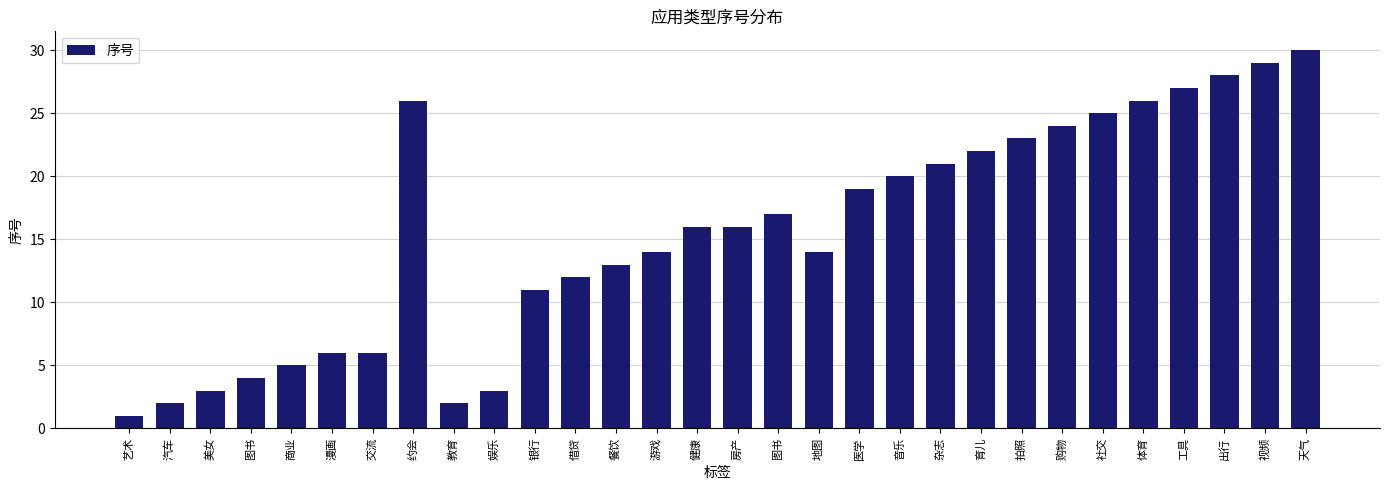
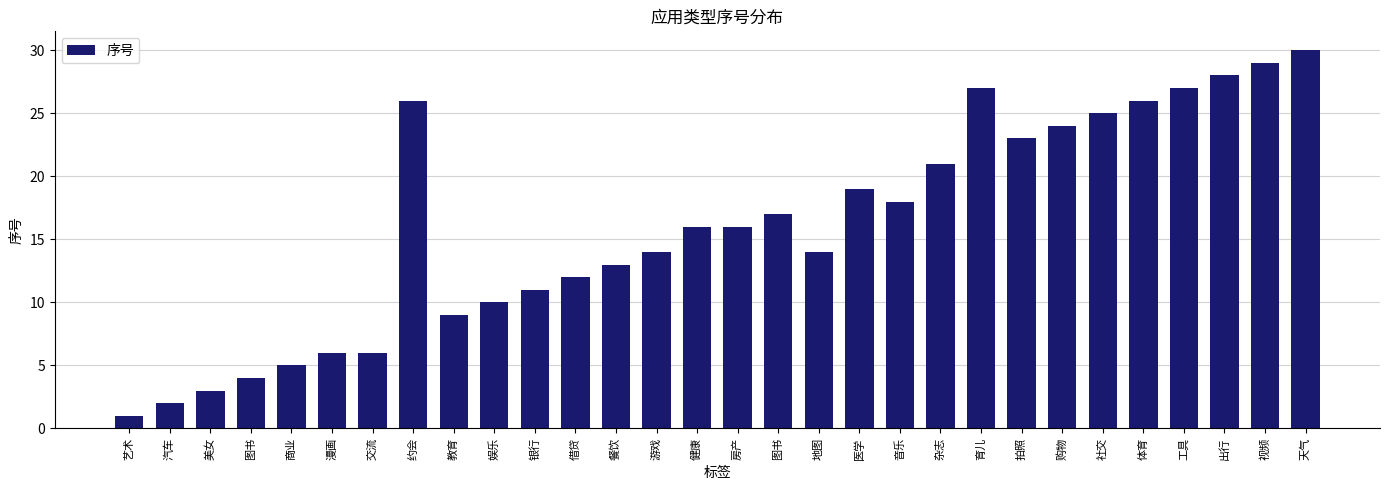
  {
    "艺术": 1,
    "汽车": 2,
    "美女": 3,
    "商业": 5,
    "漫画": 6,
    "交流": 6,
    "约会": 26,
-   "教育": 2,
-   "娱乐": 3,
+   "教育": 9,
+   "娱乐": 10,
    "银行": 11,
    "借贷": 12,
    "餐饮": 13,
    "游戏": 14,
    "健康": 16,
    "房产": 16,
    "地图": 14,
    "医学": 19,
-   "音乐": 20,
+   "音乐": 18,
    "杂志": 21,
-   "育儿": 22,
+   "育儿": 27,
    "拍照": 23,
    "购物": 24,
    "社交": 25,
    "体育": 26,
    "工具": 27,
    "出行": 28,
    "视频": 29,
    "天气": 30
  }
